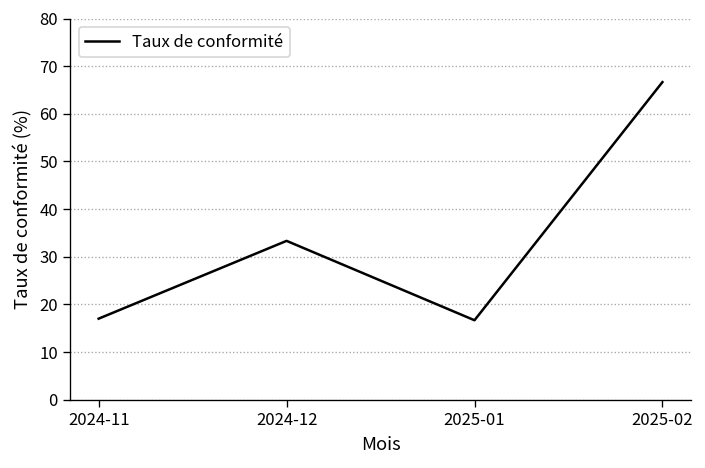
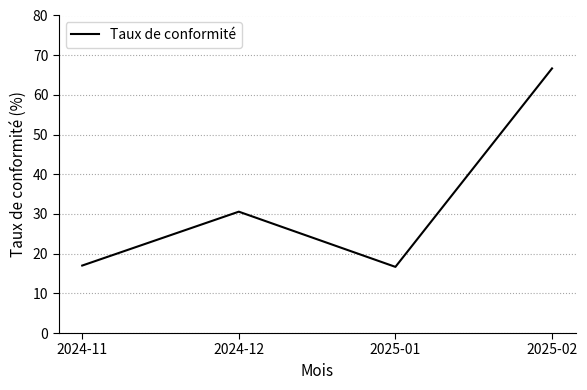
  {
    "2024-11": 17,
-   "2024-12": 33,
+   "2024-12": 31,
    "2025-01": 17,
    "2025-02": 67
  }
